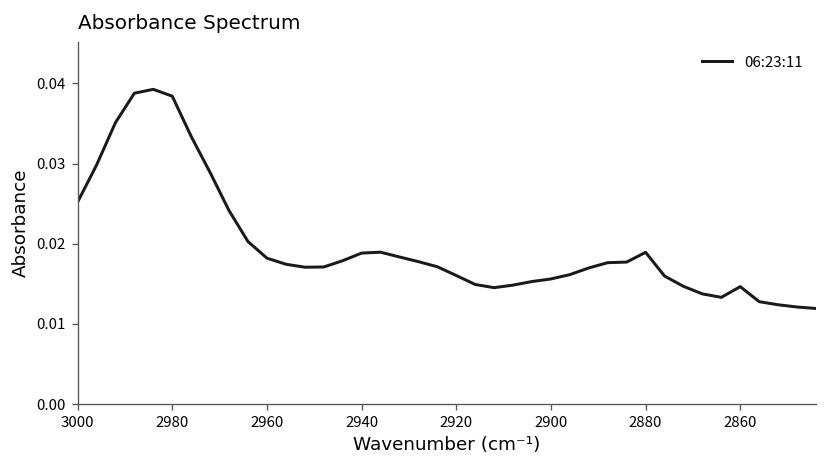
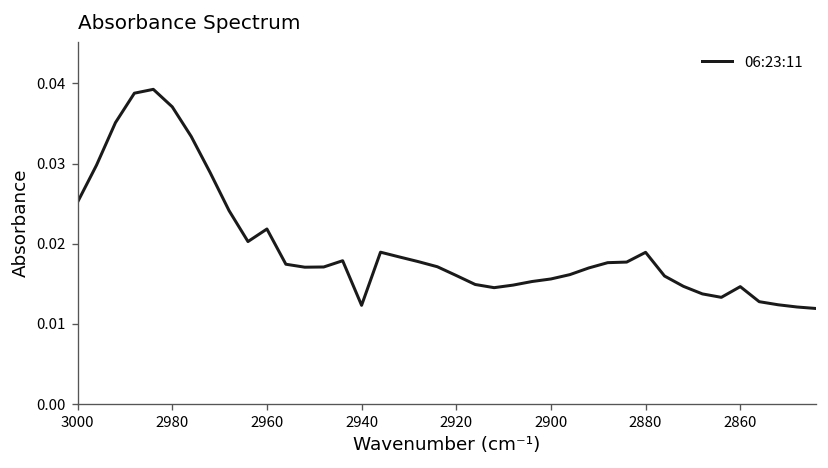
  {
    "3000": 0.025,
-   "2980": 0.038,
-   "2960": 0.018,
-   "2940": 0.019,
+   "2980": 0.037,
+   "2960": 0.022,
+   "2940": 0.012,
    "2920": 0.016,
    "2900": 0.016,
    "2880": 0.019,
    "2860": 0.015
  }
